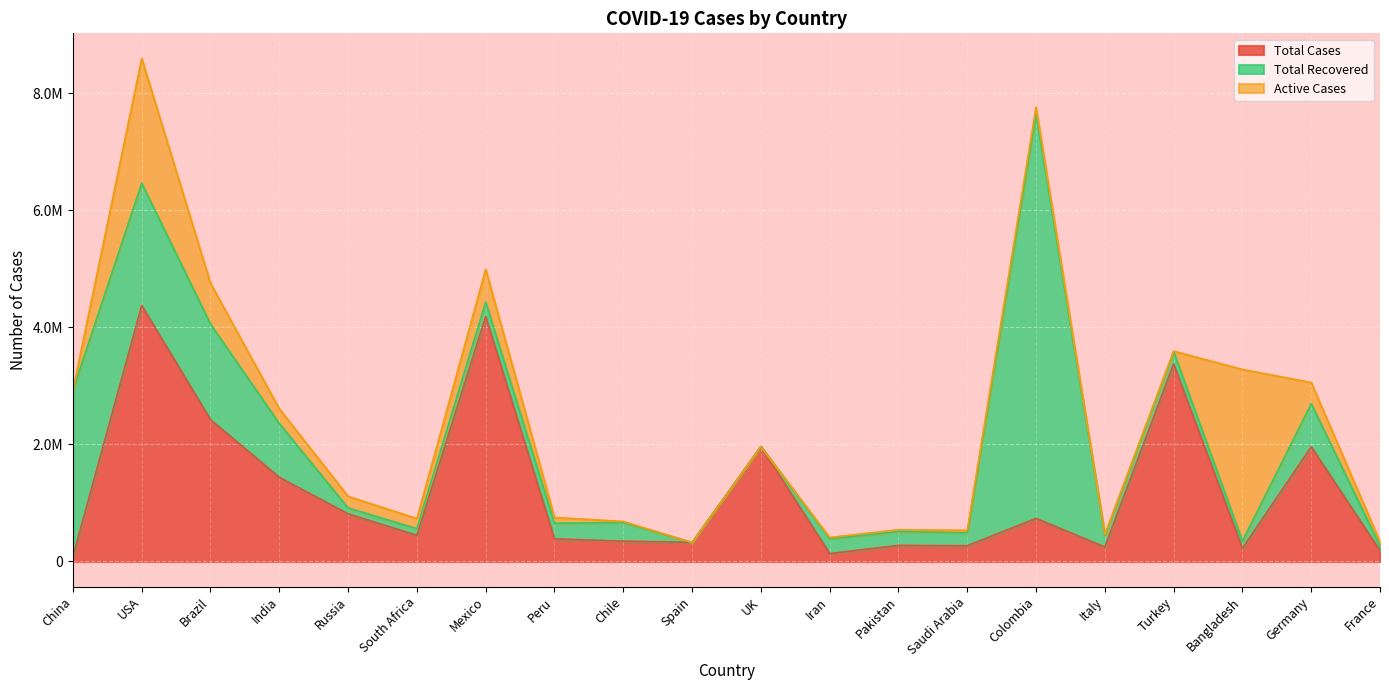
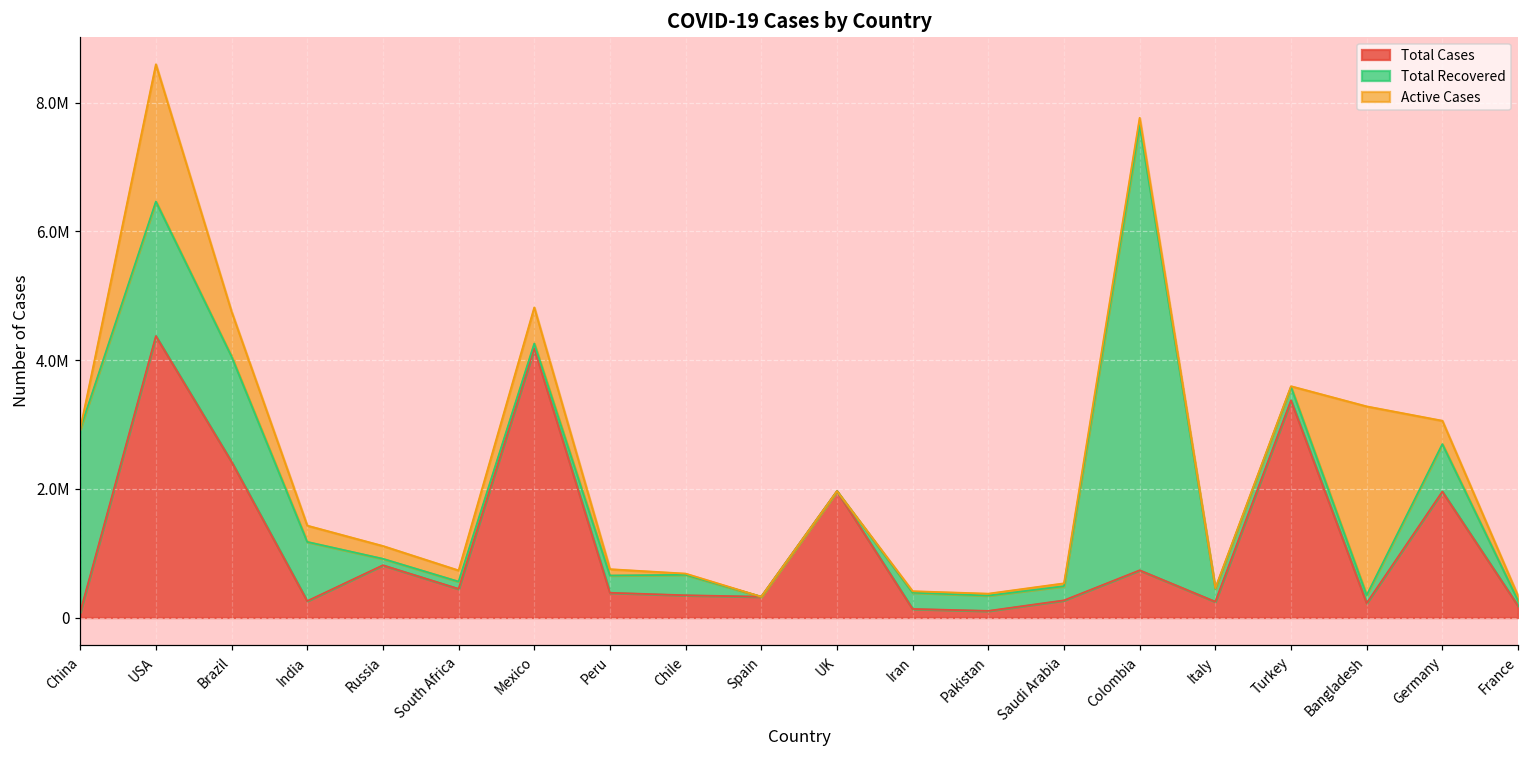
  {
    "Total Cases": {
      "China": 100000,
      "USA": 4400000,
      "Brazil": 2400000,
-     "India": 1400000,
+     "India": 300000,
      "Russia": 800000,
      "South Africa": 400000,
      "Mexico": 4200000,
      "Peru": 400000,
      "Chile": 300000,
      "Iran": 100000,
-     "Pakistan": 300000,
+     "Pakistan": 100000,
      "Saudi Arabia": 300000,
      "Colombia": 700000,
      "Italy": 200000,
      "Turkey": 3400000,
      "Bangladesh": 200000,
      "Germany": 2000000,
      "France": 200000
    },
    "Total Recovered": {
      "USA": 2100000,
      "Brazil": 1600000,
      "India": 900000,
      "Russia": 100000,
      "South Africa": 100000,
-     "Mexico": 200000,
+     "Mexico": 100000,
      "Peru": 300000,
      "Saudi Arabia": 200000,
      "Colombia": 6900000,
      "Bangladesh": 100000,
      "Germany": 700000,
      "France": 100000
    },
    "Active Cases": {
      "USA": 2100000,
      "Brazil": 700000,
      "India": 300000,
      "Russia": 200000,
      "South Africa": 200000,
      "Mexico": 600000,
      "Peru": 100000,
      "Saudi Arabia": 0,
      "Colombia": 100000,
      "Bangladesh": 2900000,
      "Germany": 400000,
      "France": 100000
    }
  }
